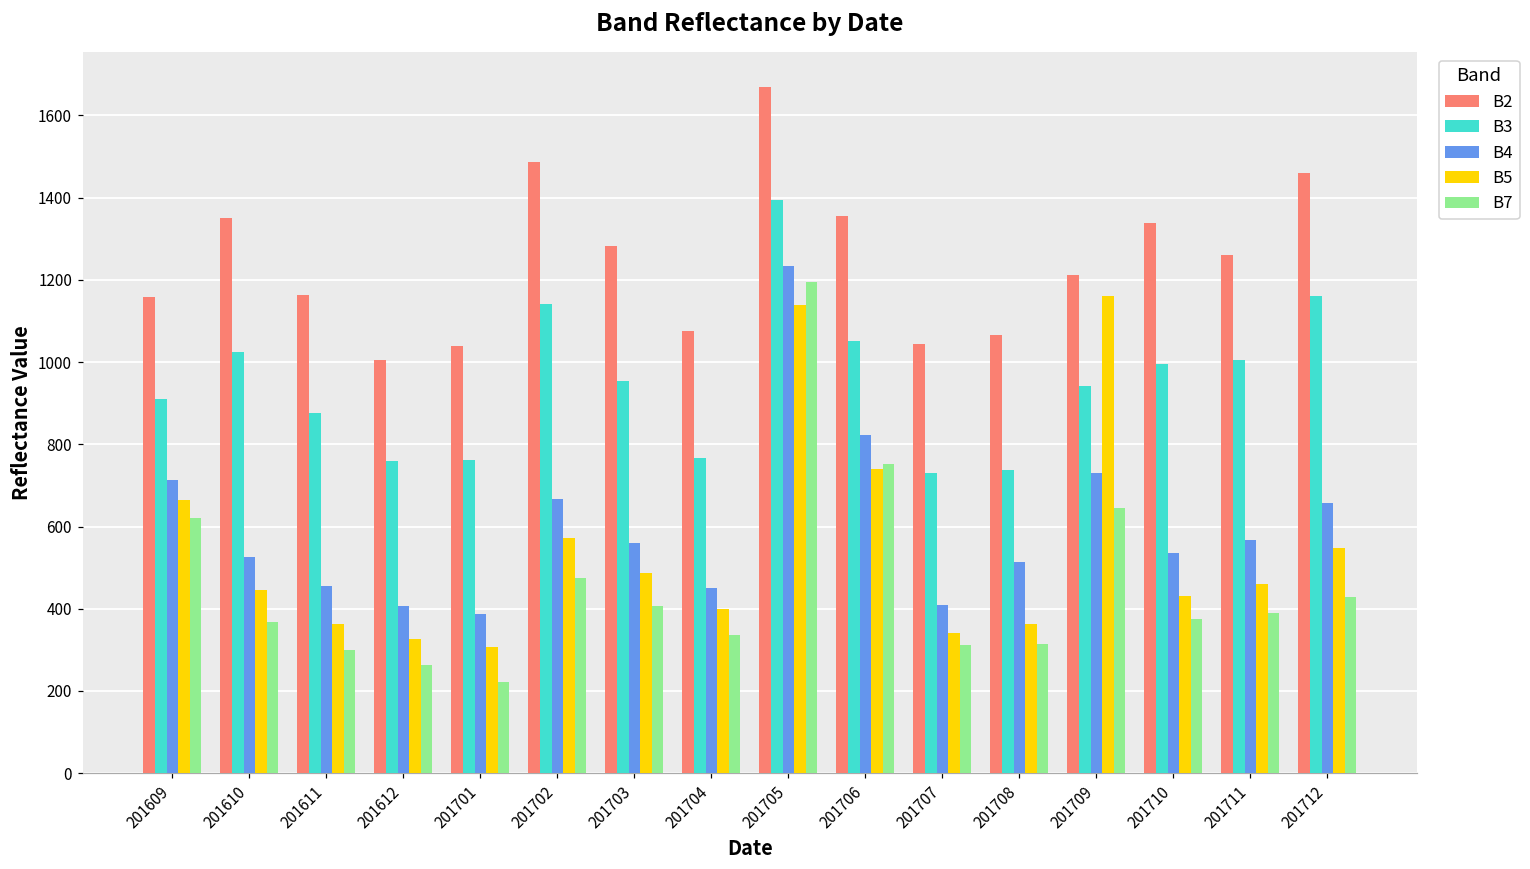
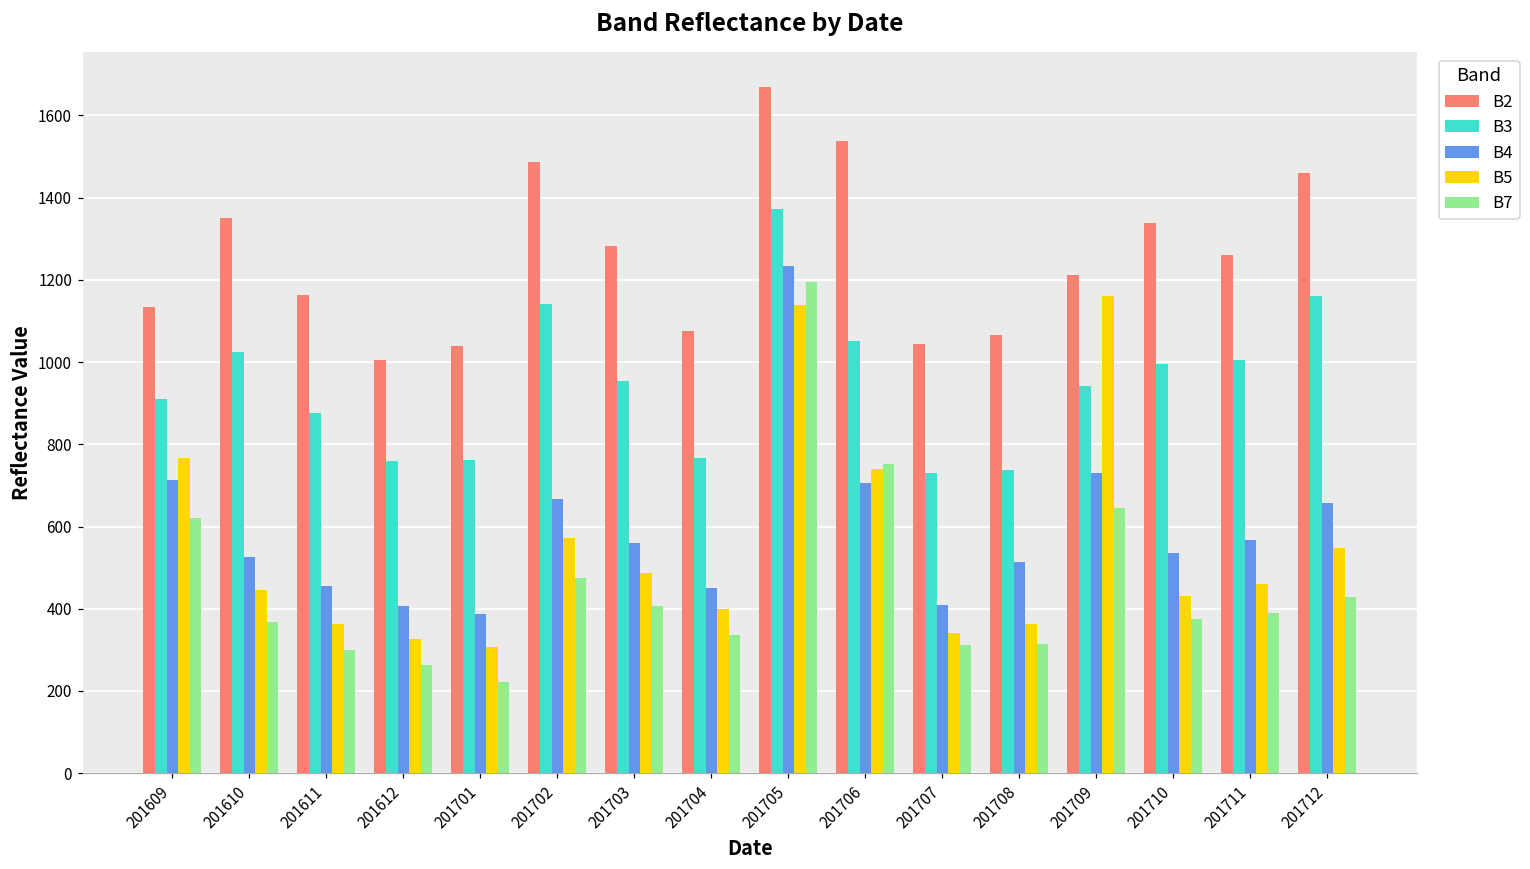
  {
    "B2": {
-     "201609": 1160,
+     "201609": 1140,
      "201610": 1350,
      "201611": 1160,
      "201612": 1000,
      "201701": 1040,
      "201702": 1490,
      "201703": 1280,
      "201704": 1080,
      "201705": 1670,
-     "201706": 1360,
+     "201706": 1540,
      "201707": 1040,
      "201708": 1070,
      "201709": 1210,
      "201710": 1340,
      "201711": 1260,
      "201712": 1460
    },
    "B3": {
      "201609": 910,
      "201610": 1030,
      "201611": 880,
      "201612": 760,
      "201701": 760,
      "201702": 1140,
      "201703": 950,
      "201704": 770,
-     "201705": 1390,
+     "201705": 1370,
      "201706": 1050,
      "201707": 730,
      "201708": 740,
      "201709": 940,
      "201710": 1000,
      "201711": 1010,
      "201712": 1160
    },
    "B4": {
      "201609": 710,
      "201610": 530,
      "201611": 460,
      "201612": 410,
      "201701": 390,
      "201702": 670,
      "201703": 560,
      "201704": 450,
      "201705": 1230,
-     "201706": 820,
+     "201706": 710,
      "201707": 410,
      "201708": 510,
      "201709": 730,
      "201710": 540,
      "201711": 570,
      "201712": 660
    },
    "B5": {
-     "201609": 660,
+     "201609": 770,
      "201610": 450,
      "201611": 360,
      "201612": 330,
      "201701": 310,
      "201702": 570,
      "201703": 490,
      "201704": 400,
      "201705": 1140,
      "201706": 740,
      "201707": 340,
      "201708": 360,
      "201709": 1160,
      "201710": 430,
      "201711": 460,
      "201712": 550
    },
    "B7": {
      "201609": 620,
      "201610": 370,
      "201611": 300,
      "201612": 260,
      "201701": 220,
      "201702": 480,
      "201703": 410,
      "201704": 340,
      "201705": 1190,
      "201706": 750,
      "201707": 310,
      "201708": 320,
      "201709": 650,
      "201710": 370,
      "201711": 390,
      "201712": 430
    }
  }
